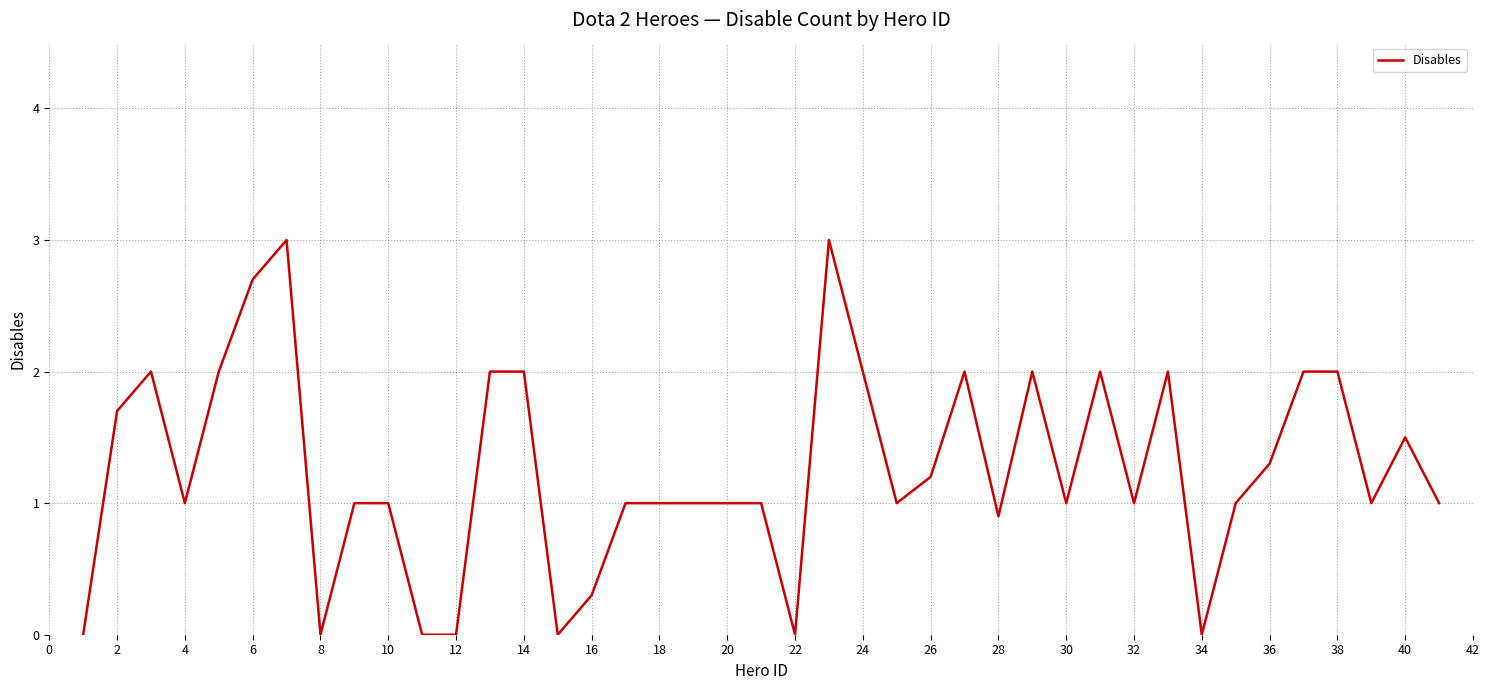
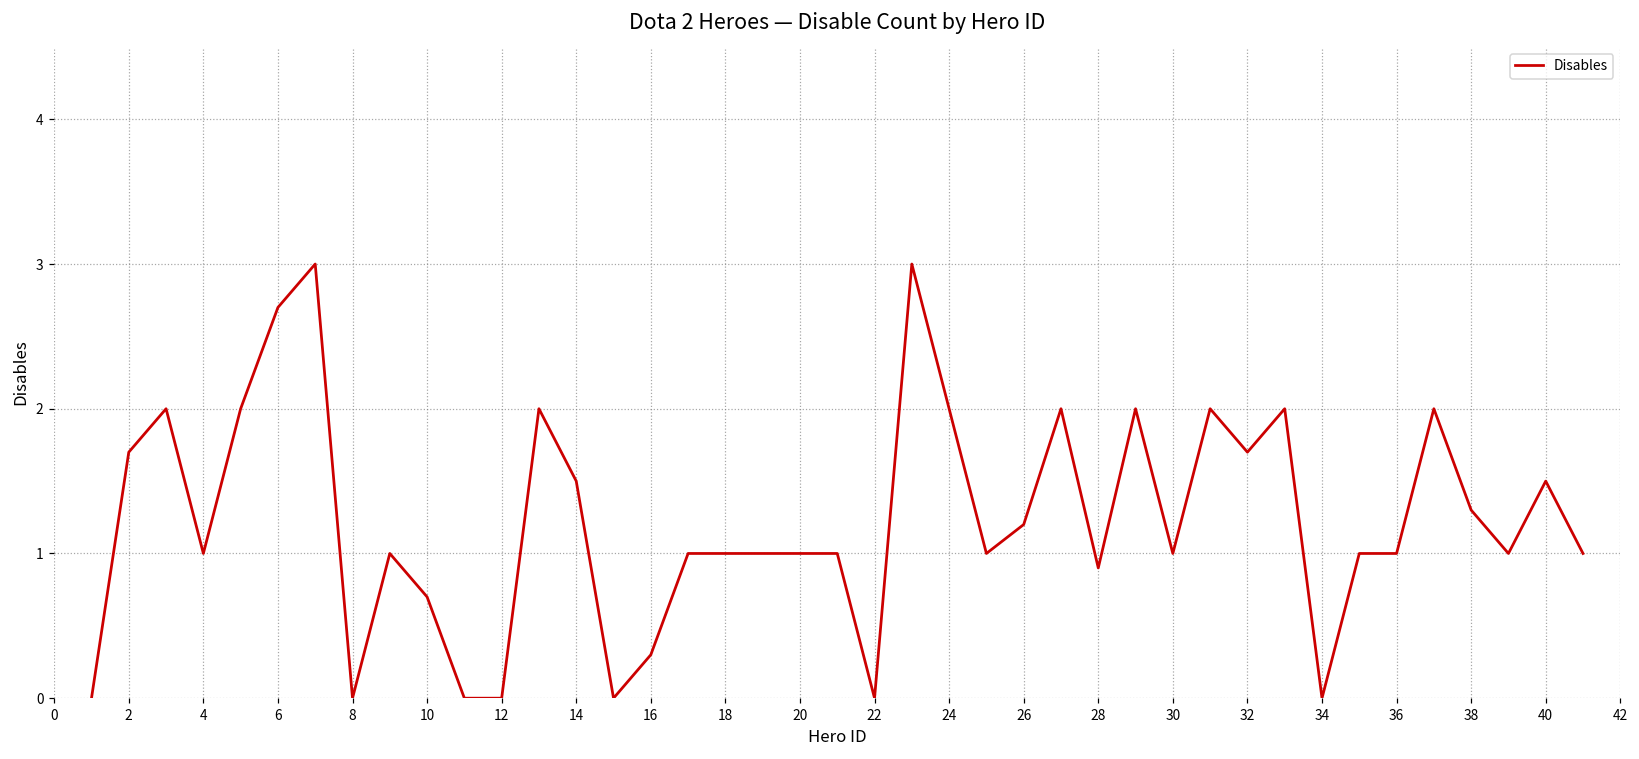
  {
    "2": 1.7,
    "4": 1.0,
    "6": 2.7,
    "8": 0.0,
-   "10": 1.0,
+   "10": 0.7,
    "12": 0.0,
-   "14": 2.0,
+   "14": 1.5,
    "16": 0.3,
    "18": 1.0,
    "20": 1.0,
    "22": 0.0,
    "26": 1.2,
    "28": 0.9,
    "30": 1.0,
-   "32": 1.0,
+   "32": 1.7,
    "34": 0.0,
-   "36": 1.3,
-   "38": 2.0,
+   "36": 1.0,
+   "38": 1.3,
    "40": 1.5
  }
